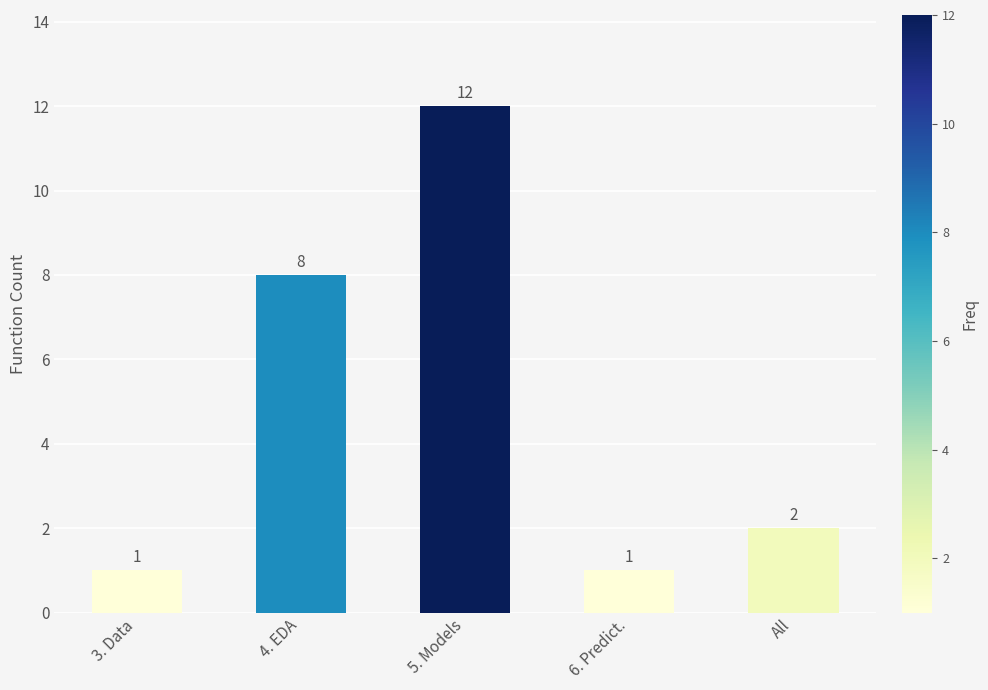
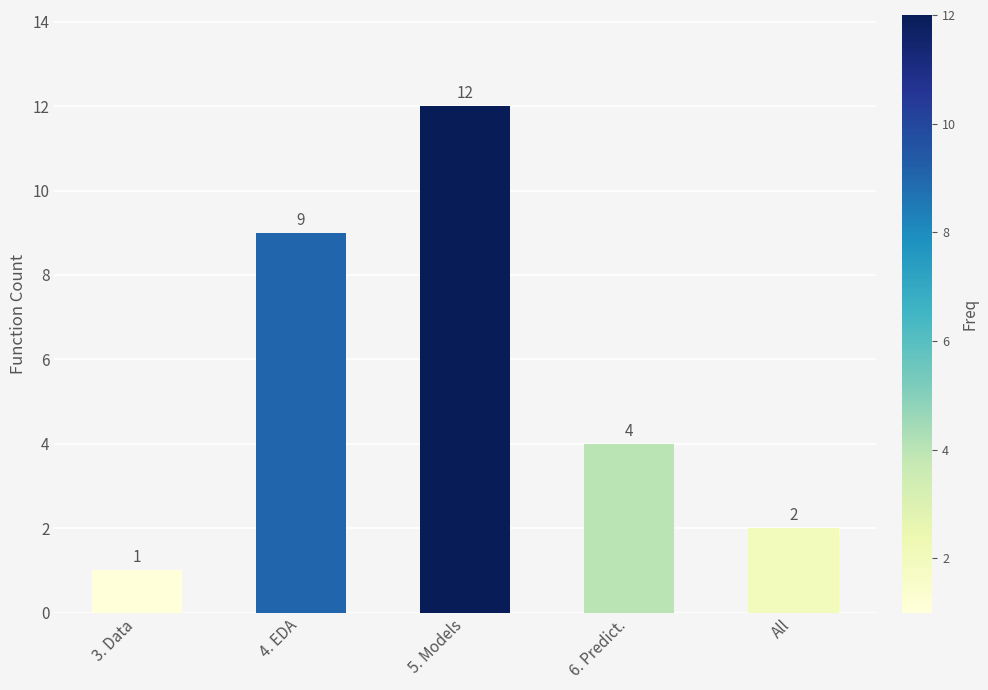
  {
    "3. Data": 1,
-   "4. EDA": 8,
+   "4. EDA": 9,
    "5. Models": 12,
-   "6. Predict.": 1,
+   "6. Predict.": 4,
    "All": 2
  }
